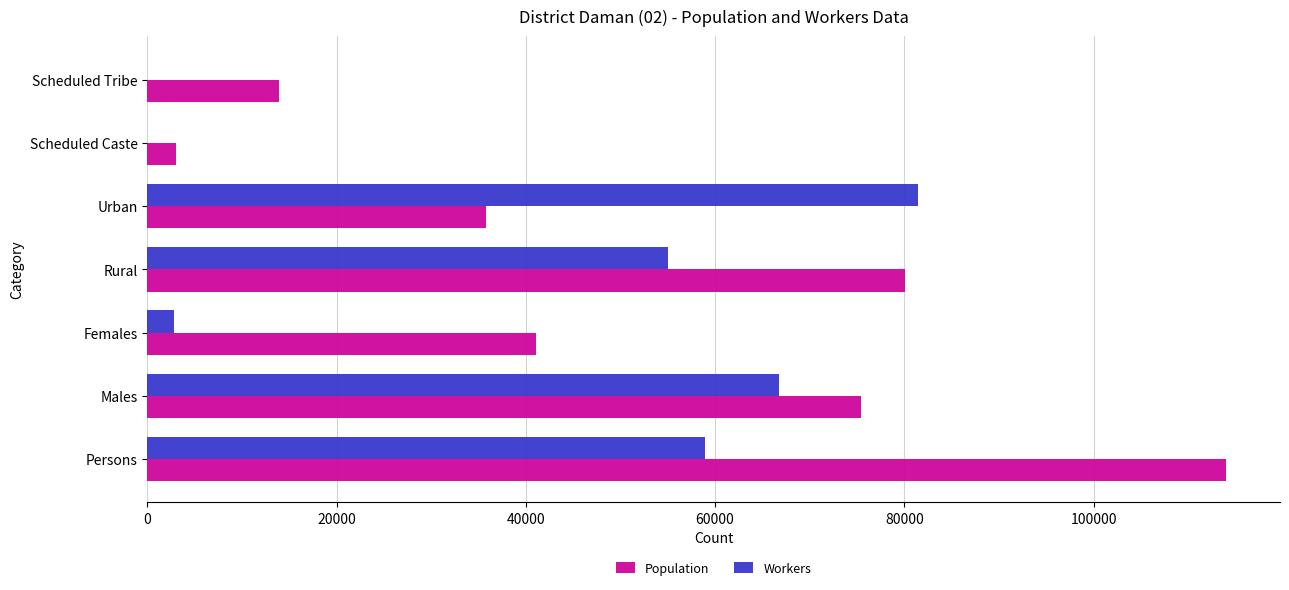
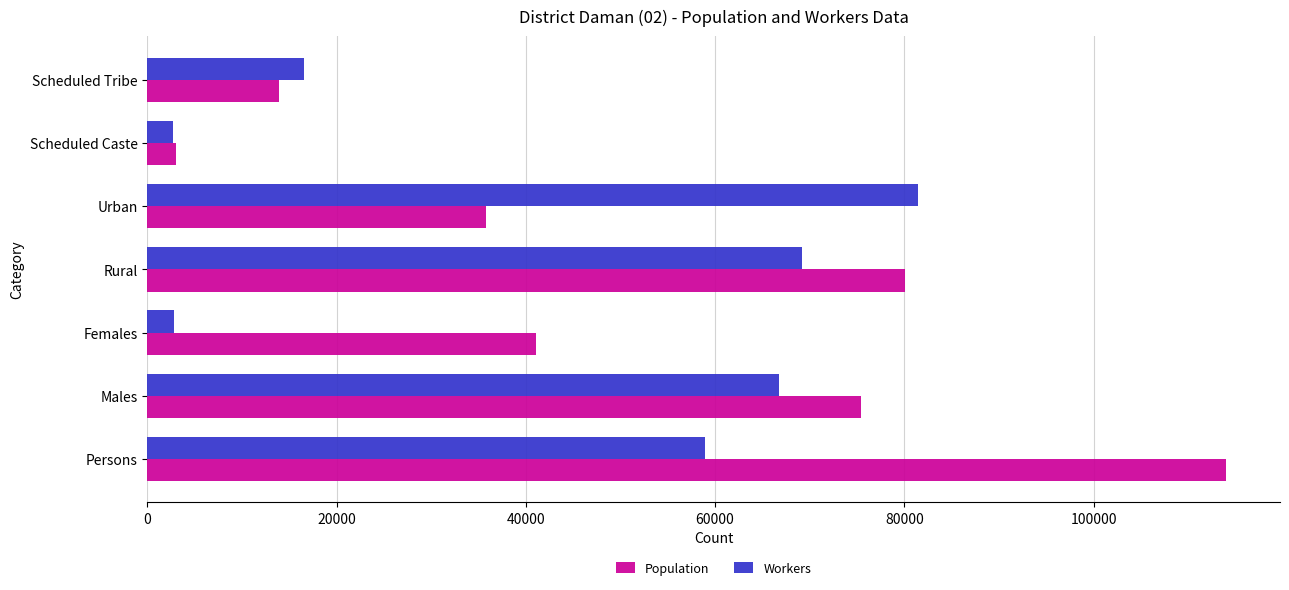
  {
    "Population": {
      "Scheduled Tribe": 14000,
      "Scheduled Caste": 3000,
      "Urban": 36000,
      "Rural": 80000,
      "Females": 41000,
      "Males": 75000,
      "Persons": 114000
    },
    "Workers": {
-     "Scheduled Tribe": 0,
-     "Scheduled Caste": 0,
+     "Scheduled Tribe": 17000,
+     "Scheduled Caste": 3000,
      "Urban": 81000,
-     "Rural": 55000,
+     "Rural": 69000,
      "Females": 3000,
      "Males": 67000,
      "Persons": 59000
    }
  }
